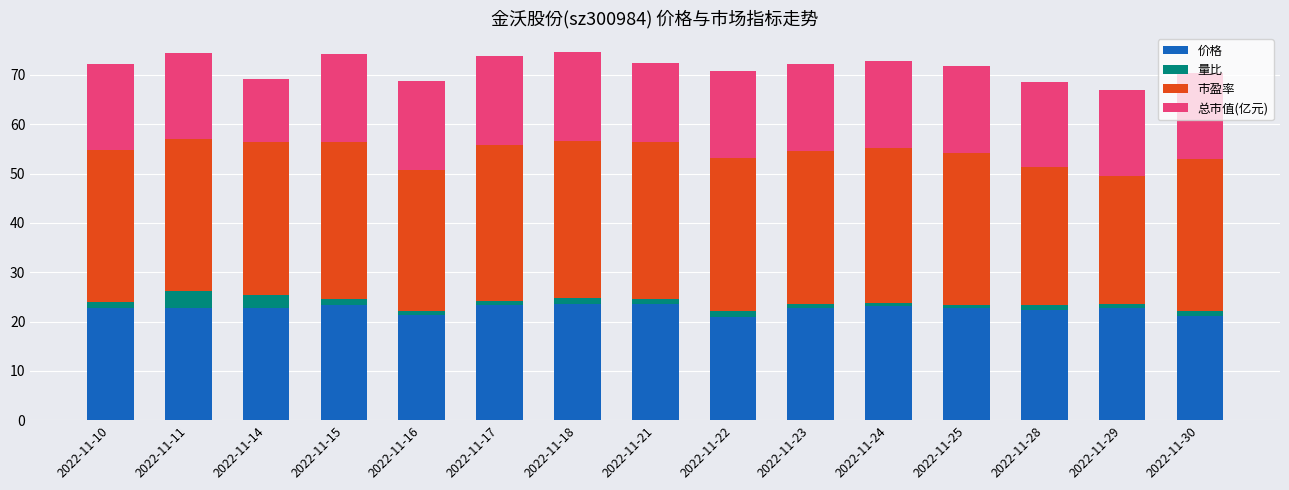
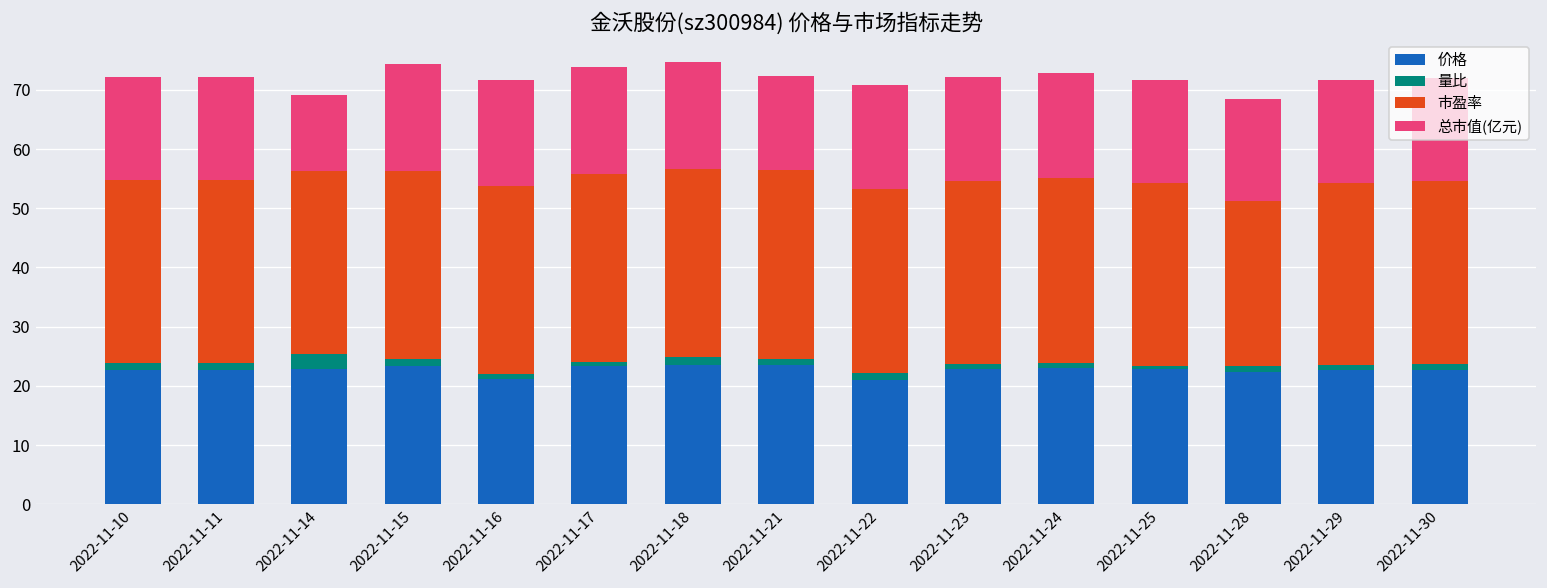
  {
    "价格": {
      "2022-11-10": 23,
      "2022-11-11": 23,
      "2022-11-14": 23,
      "2022-11-15": 23,
      "2022-11-16": 21,
      "2022-11-17": 23,
      "2022-11-18": 24,
      "2022-11-21": 24,
      "2022-11-22": 21,
      "2022-11-23": 23,
      "2022-11-24": 23,
      "2022-11-25": 23,
      "2022-11-28": 22,
      "2022-11-29": 23,
-     "2022-11-30": 21
+     "2022-11-30": 23
    },
    "量比": {
      "2022-11-10": 1,
-     "2022-11-11": 3,
+     "2022-11-11": 1,
      "2022-11-14": 3,
      "2022-11-15": 1,
      "2022-11-16": 1,
      "2022-11-17": 1,
      "2022-11-18": 1,
      "2022-11-21": 1,
      "2022-11-22": 1,
      "2022-11-23": 1,
      "2022-11-24": 1,
      "2022-11-25": 1,
      "2022-11-28": 1,
      "2022-11-29": 1,
      "2022-11-30": 1
    },
    "市盈率": {
      "2022-11-10": 31,
      "2022-11-11": 31,
      "2022-11-14": 31,
      "2022-11-15": 32,
-     "2022-11-16": 29,
+     "2022-11-16": 32,
      "2022-11-17": 32,
      "2022-11-18": 32,
      "2022-11-21": 32,
      "2022-11-22": 31,
      "2022-11-23": 31,
      "2022-11-24": 31,
      "2022-11-25": 31,
      "2022-11-28": 28,
-     "2022-11-29": 26,
+     "2022-11-29": 31,
      "2022-11-30": 31
    },
    "总市值(亿元)": {
      "2022-11-10": 17,
      "2022-11-11": 17,
      "2022-11-14": 13,
      "2022-11-15": 18,
      "2022-11-16": 18,
      "2022-11-17": 18,
      "2022-11-18": 18,
      "2022-11-21": 16,
      "2022-11-22": 18,
      "2022-11-23": 18,
      "2022-11-24": 18,
      "2022-11-25": 17,
      "2022-11-28": 17,
      "2022-11-29": 17
    }
  }
